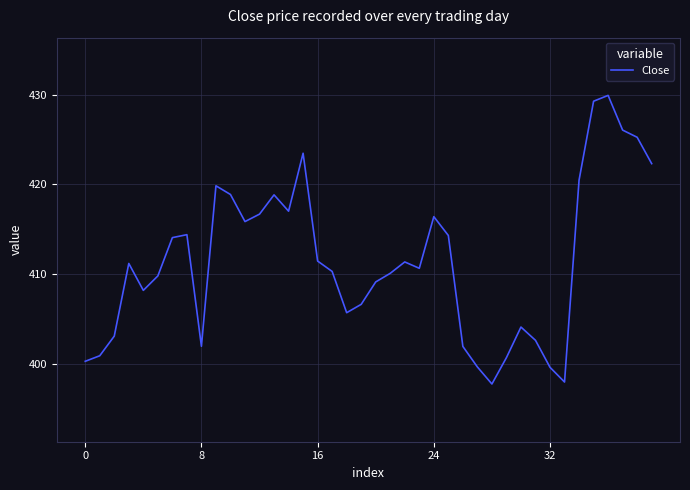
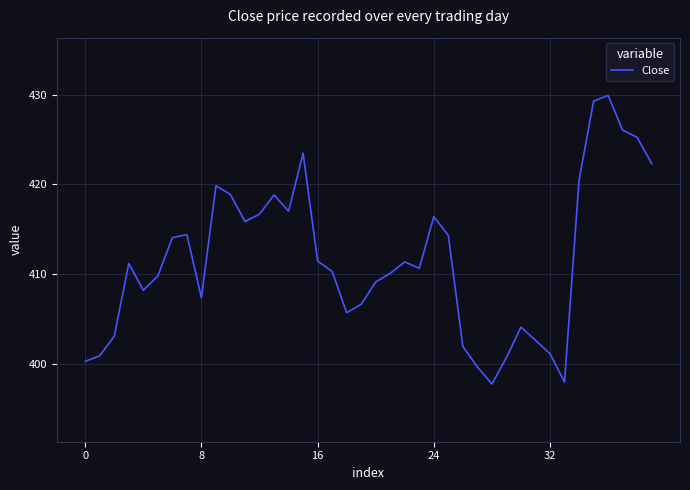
  {
    "0": 400,
-   "8": 402,
+   "8": 407,
    "16": 411,
    "24": 416,
-   "32": 400
+   "32": 401
  }
